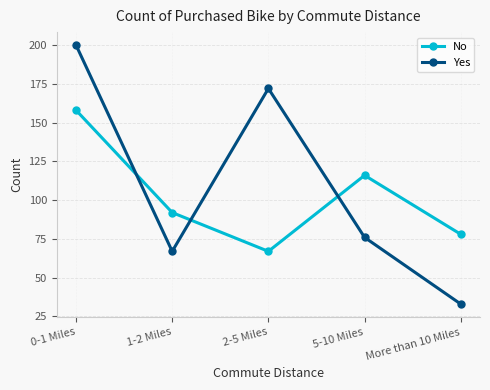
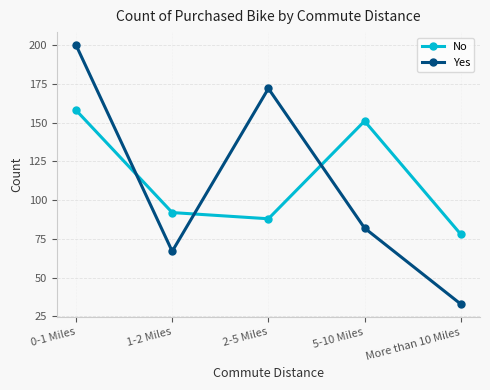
  {
    "No": {
      "0-1 Miles": 158,
      "1-2 Miles": 92,
-     "2-5 Miles": 67,
-     "5-10 Miles": 116,
+     "2-5 Miles": 88,
+     "5-10 Miles": 151,
      "More than 10 Miles": 78
    },
    "Yes": {
      "0-1 Miles": 200,
      "1-2 Miles": 67,
      "2-5 Miles": 172,
-     "5-10 Miles": 76,
+     "5-10 Miles": 82,
      "More than 10 Miles": 33
    }
  }
